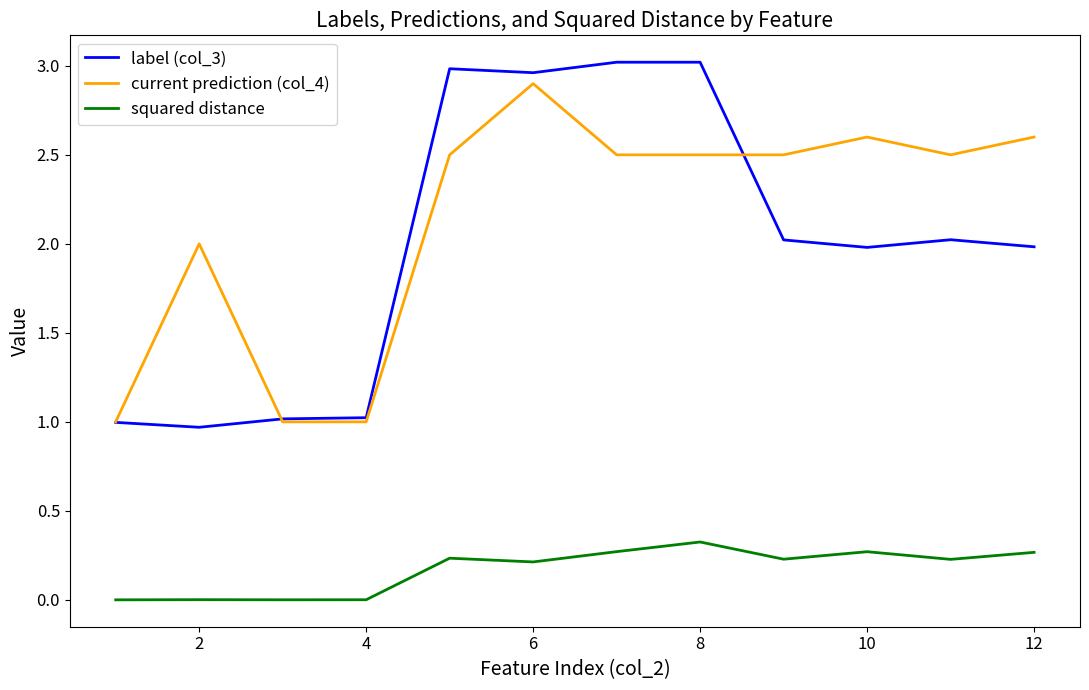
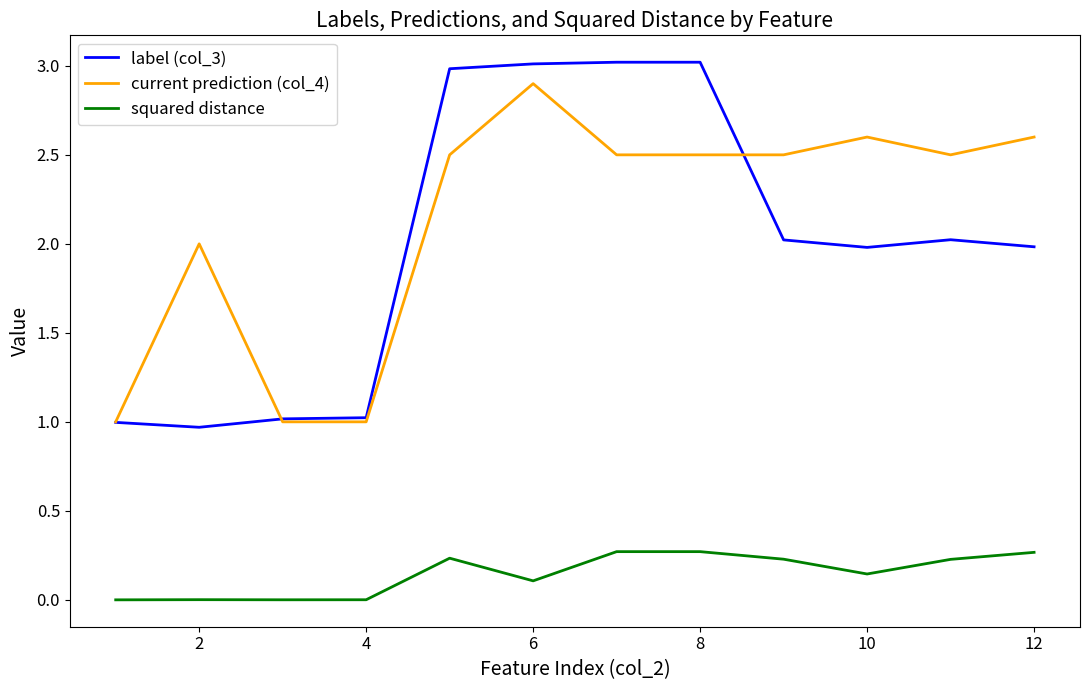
  {
    "label (col_3)": {
      "2": 0.97,
      "4": 1.02,
-     "6": 2.96,
+     "6": 3.01,
      "8": 3.02,
      "10": 1.98,
      "12": 1.98
    },
    "current prediction (col_4)": {
      "2": 2.00,
      "4": 1.00,
      "6": 2.90,
      "8": 2.50,
      "10": 2.60,
      "12": 2.60
    },
    "squared distance": {
      "2": 0.00,
      "4": 0.00,
-     "6": 0.21,
-     "8": 0.33,
-     "10": 0.27,
+     "6": 0.11,
+     "8": 0.27,
+     "10": 0.15,
      "12": 0.27
    }
  }
